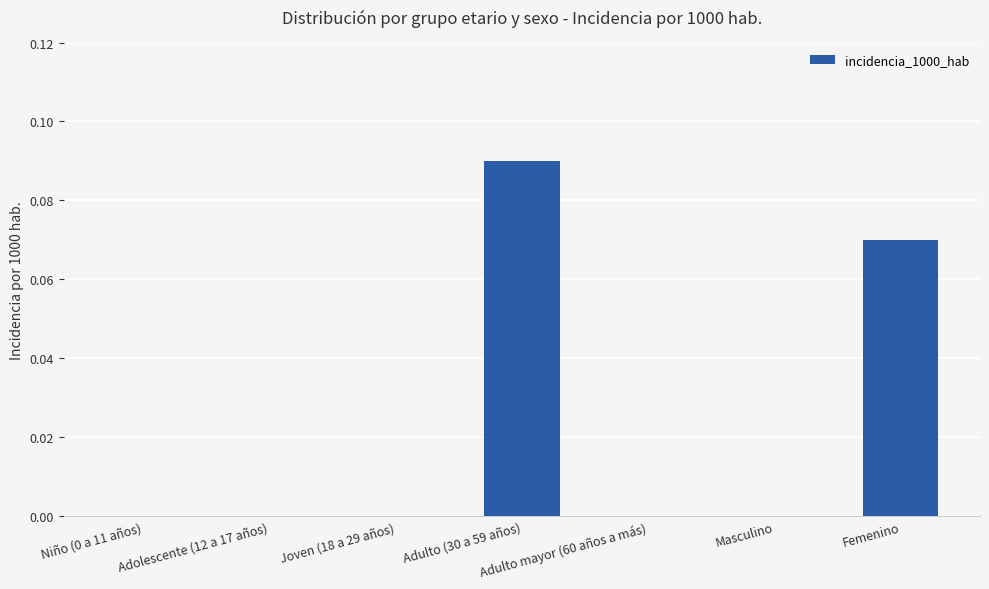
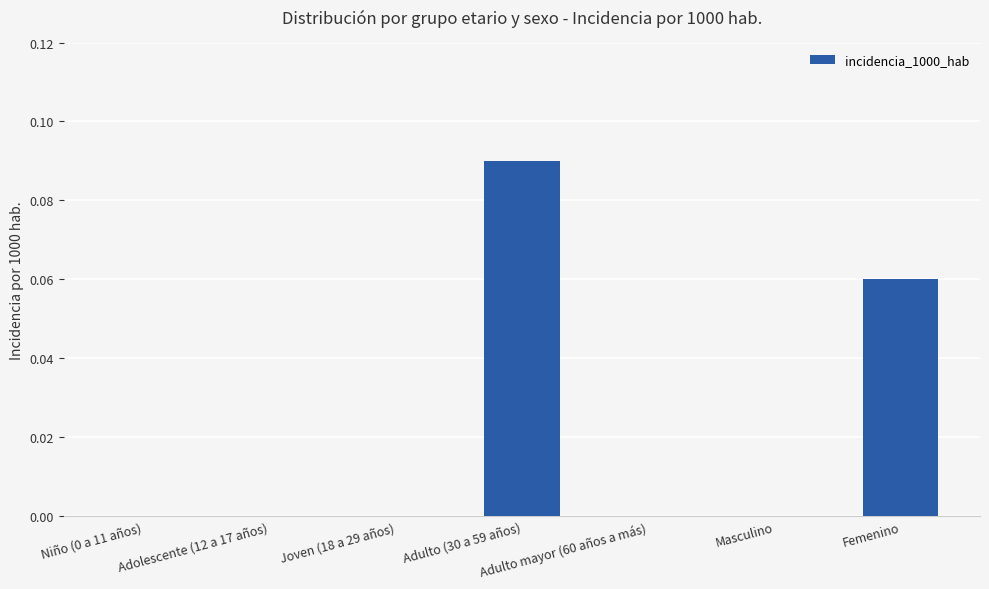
  {
    "Niño (0 a 11 años)": 0.00,
    "Adolescente (12 a 17 años)": 0.00,
    "Joven (18 a 29 años)": 0.00,
    "Adulto (30 a 59 años)": 0.09,
    "Adulto mayor (60 años a más)": 0.00,
    "Masculino": 0.00,
-   "Femenino": 0.07
+   "Femenino": 0.06
  }
